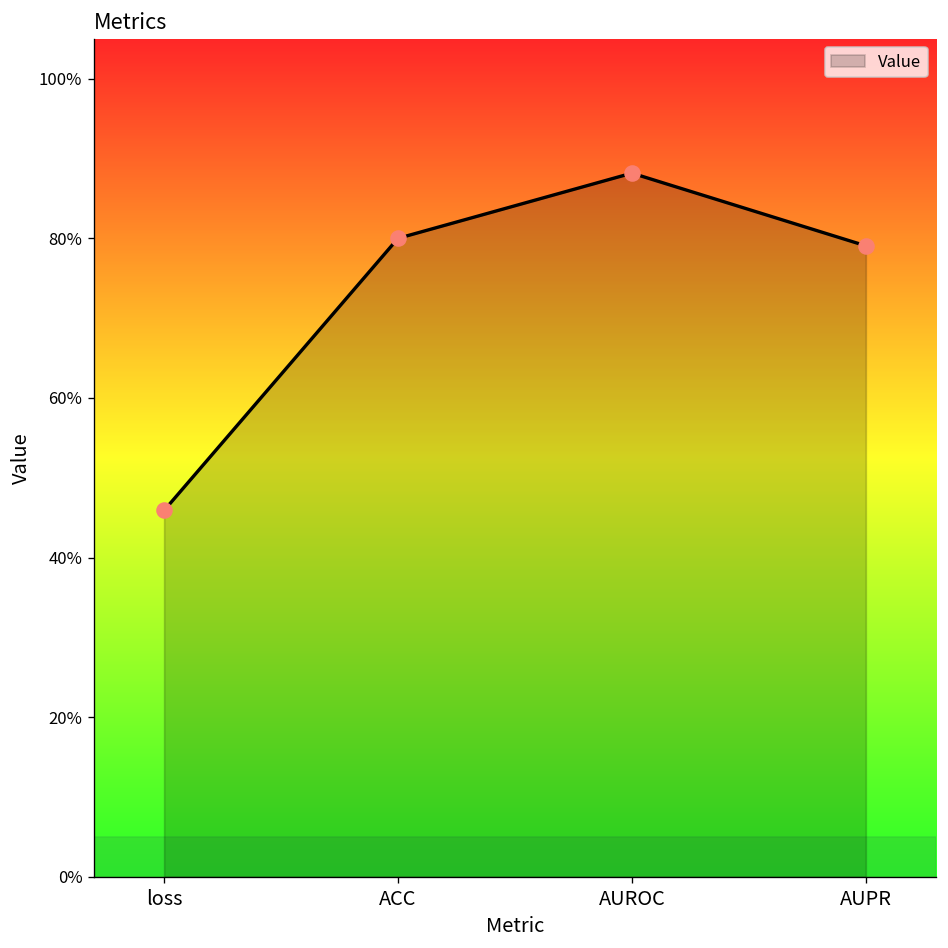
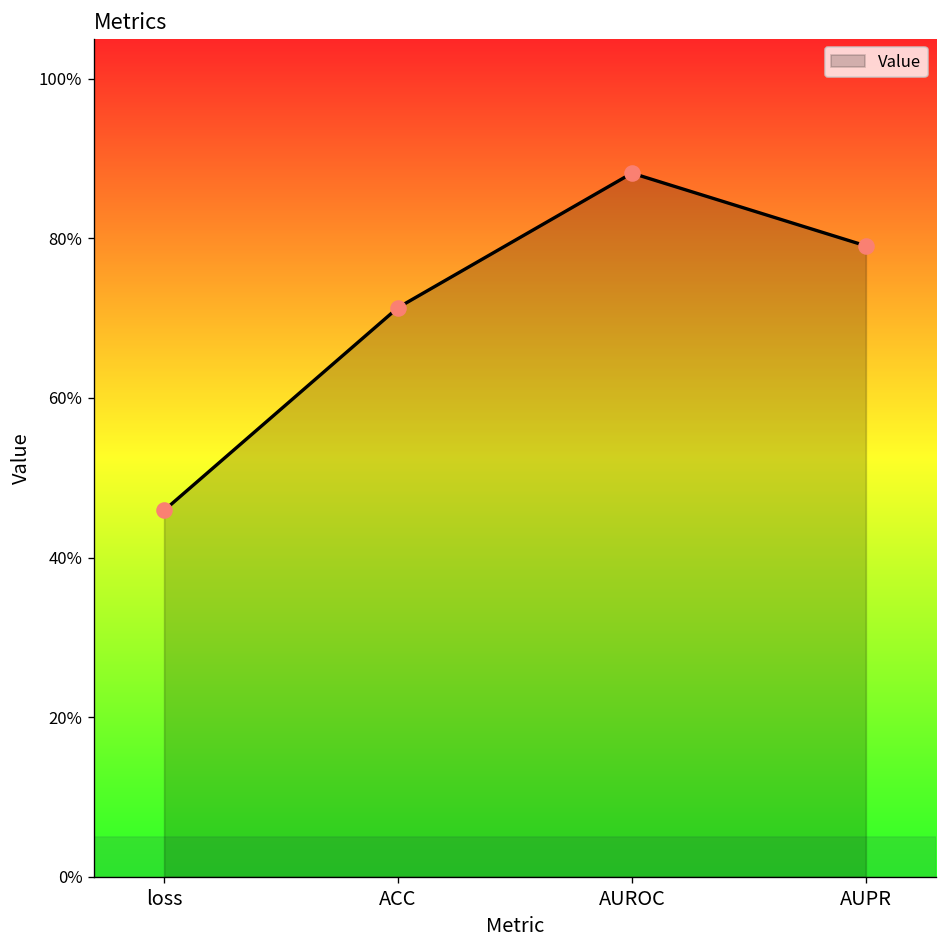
  {
    "loss": "46%",
-   "ACC": "80%",
+   "ACC": "71%",
    "AUROC": "88%",
    "AUPR": "79%"
  }
